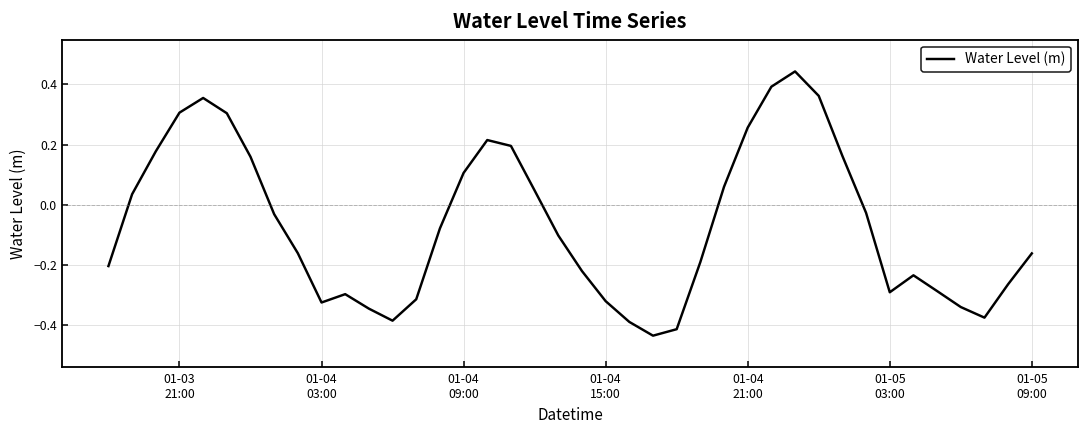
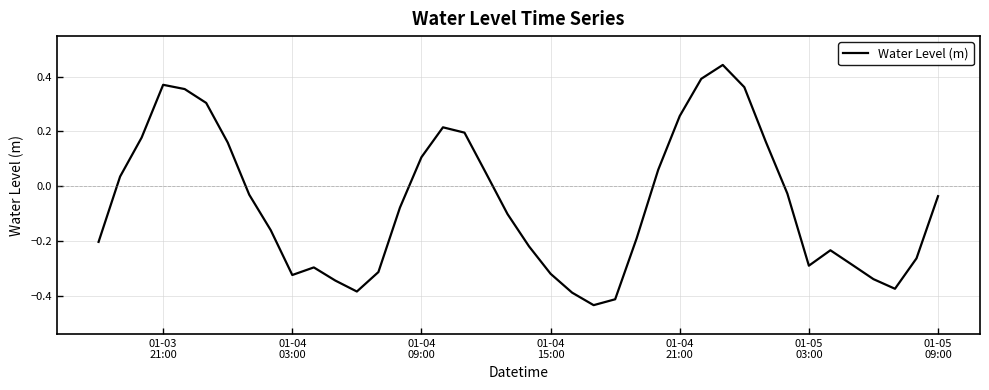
  {
-   "01-03 21:00": 0.31,
+   "01-03 21:00": 0.37,
    "01-04 03:00": -0.32,
    "01-04 09:00": 0.11,
    "01-04 15:00": -0.32,
    "01-04 21:00": 0.26,
    "01-05 03:00": -0.29,
-   "01-05 09:00": -0.16
+   "01-05 09:00": -0.04
  }
